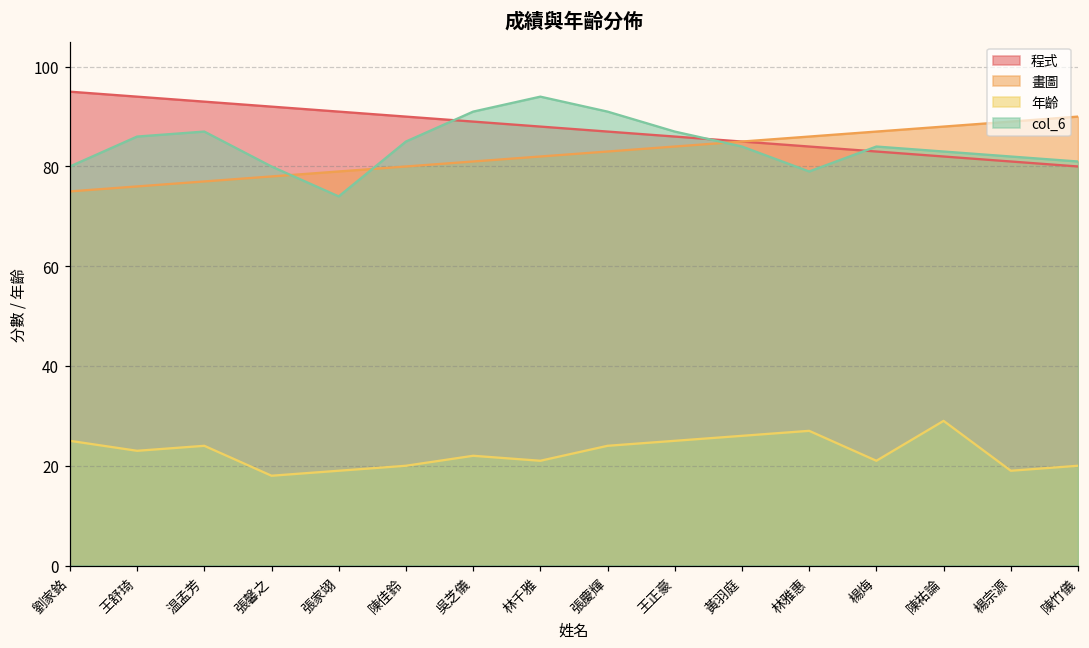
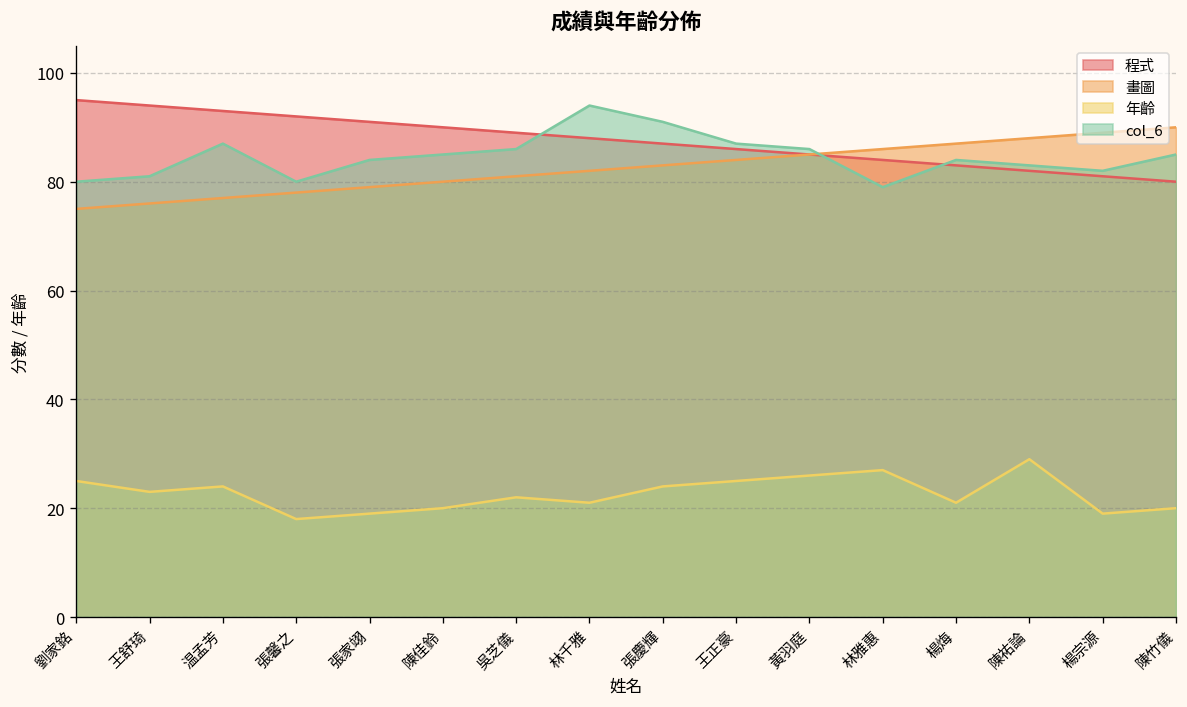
  {
    "col_6": {
      "劉家銘": 80,
-     "王舒琦": 86,
+     "王舒琦": 81,
      "温孟芳": 87,
      "張馨之": 80,
-     "張家翊": 74,
+     "張家翊": 84,
      "陳佳鈴": 85,
-     "吳芝儀": 91,
+     "吳芝儀": 86,
      "林千雅": 94,
      "張慶輝": 91,
      "王正豪": 87,
-     "黃羽庭": 84,
+     "黃羽庭": 86,
      "林雅惠": 79,
      "楊烸": 84,
      "陳祐論": 83,
      "楊宗源": 82,
-     "陳竹儀": 81
+     "陳竹儀": 85
    }
  }
